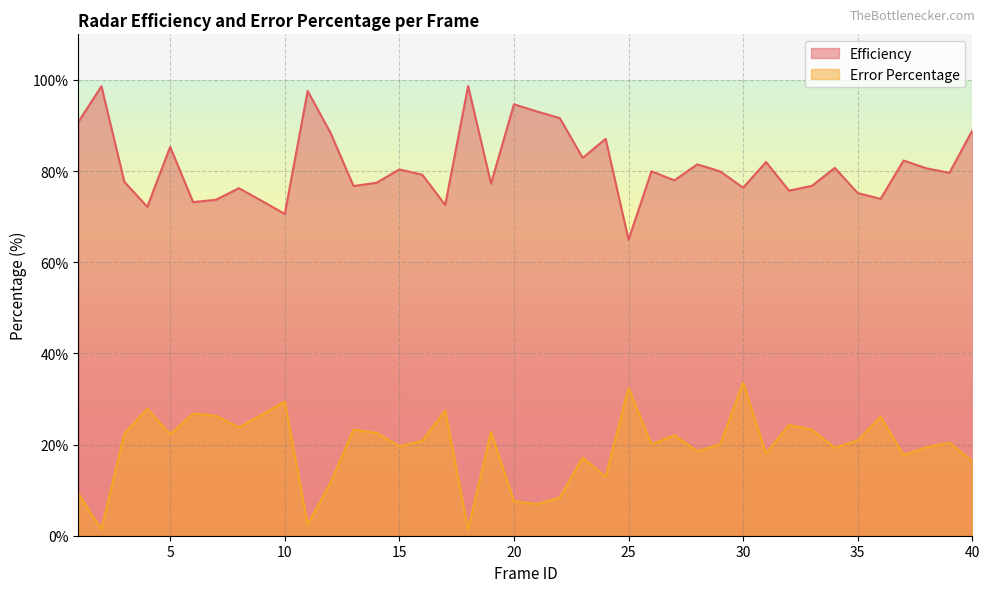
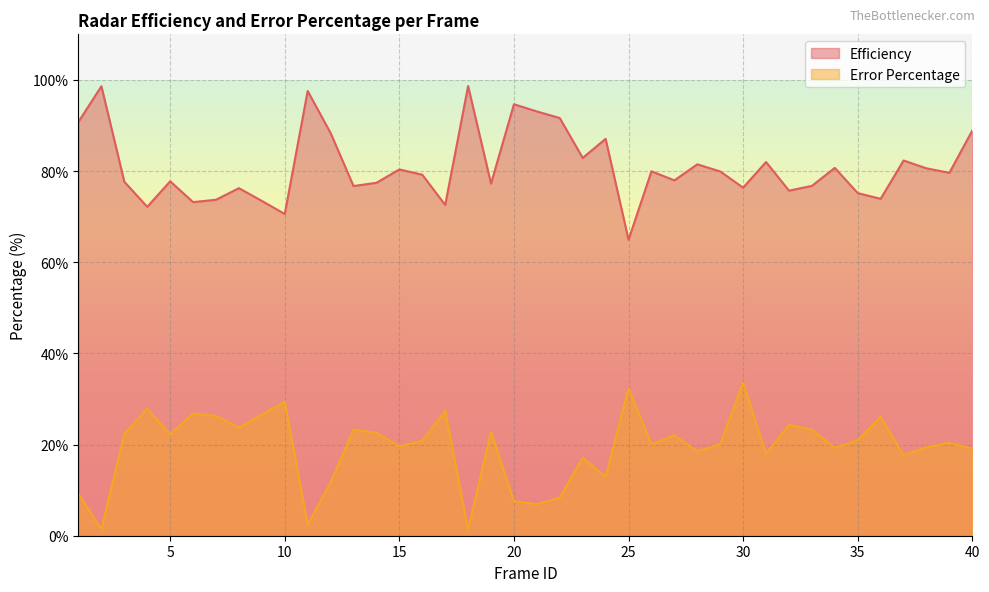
  {
    "Efficiency": {
-     "5": "85%",
+     "5": "78%",
      "10": "71%",
      "15": "80%",
      "20": "95%",
      "25": "65%",
      "30": "76%",
      "35": "75%",
      "40": "89%"
    },
    "Error Percentage": {
      "5": "22%",
      "10": "29%",
      "15": "20%",
      "20": "8%",
      "25": "32%",
      "30": "34%",
      "35": "21%",
-     "40": "16%"
+     "40": "19%"
    }
  }
